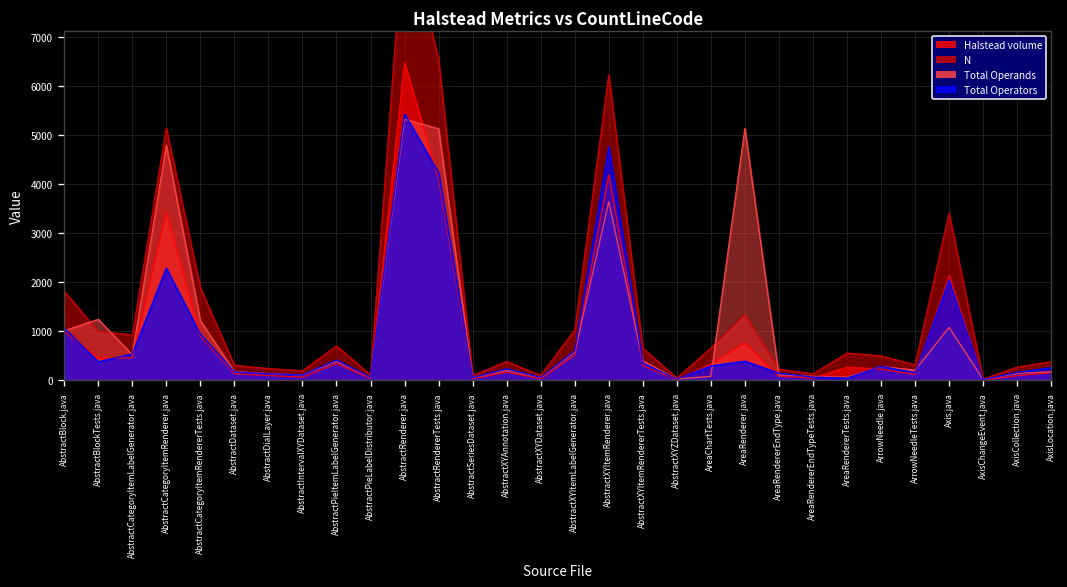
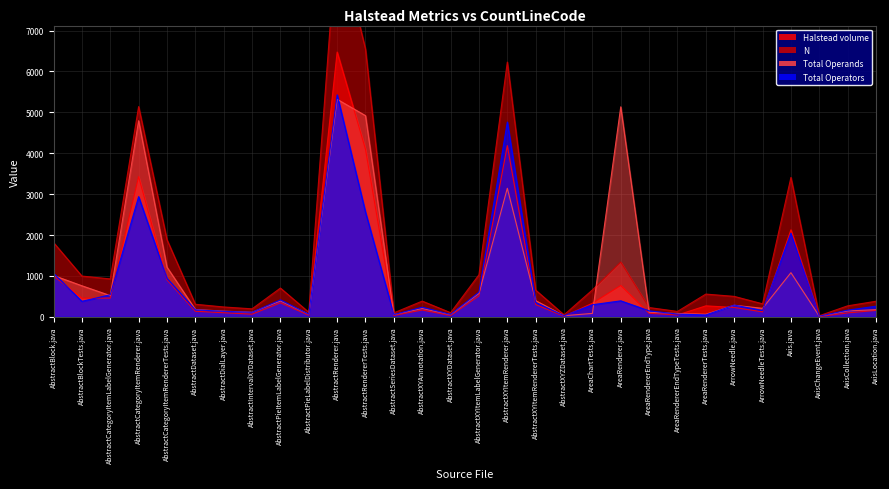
  {
    "Total Operands": {
-     "AbstractBlockTests.java": 1200,
+     "AbstractBlockTests.java": 800,
      "AbstractCategoryItemRenderer.java": 4800,
      "AbstractCategoryItemRendererTests.java": 1200,
      "AbstractRenderer.java": 5300,
-     "AbstractRendererTests.java": 5100,
-     "AbstractXYItemRenderer.java": 3600,
+     "AbstractRendererTests.java": 4900,
+     "AbstractXYItemRenderer.java": 3100,
      "AreaChartTests.java": 100,
      "AreaRenderer.java": 5100,
      "Axis.java": 1100
    },
    "Total Operators": {
      "AbstractBlockTests.java": 400,
-     "AbstractCategoryItemRenderer.java": 2300,
+     "AbstractCategoryItemRenderer.java": 2900,
      "AbstractRenderer.java": 5400,
-     "AbstractRendererTests.java": 4200,
+     "AbstractRendererTests.java": 2600,
      "AbstractXYItemRenderer.java": 4800,
      "AreaRenderer.java": 400,
      "Axis.java": 2000,
      "AxisLocation.java": 300
    }
  }
